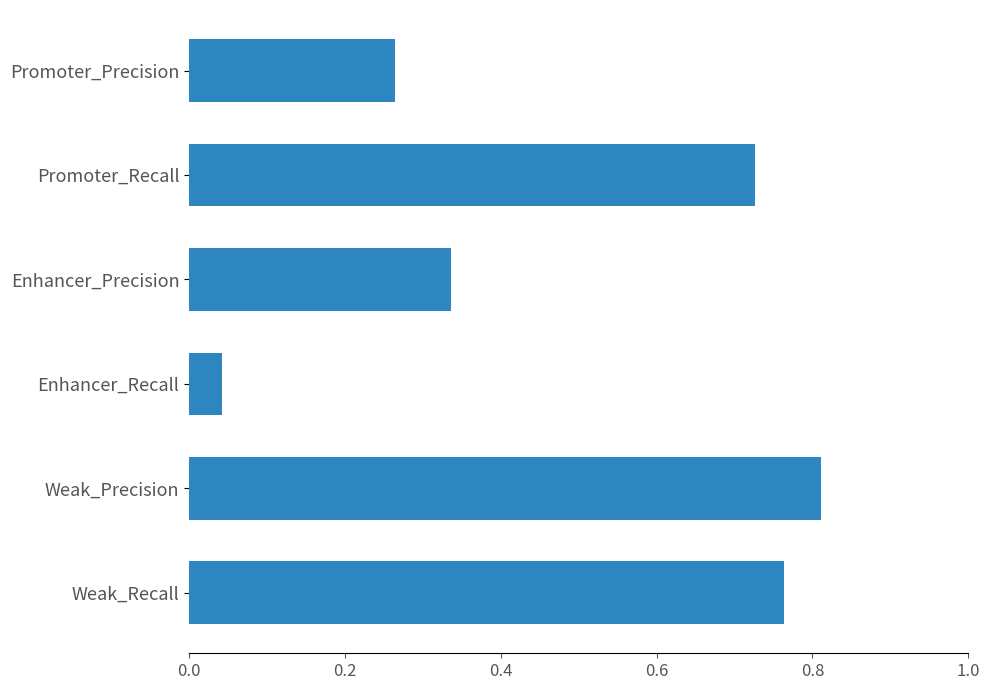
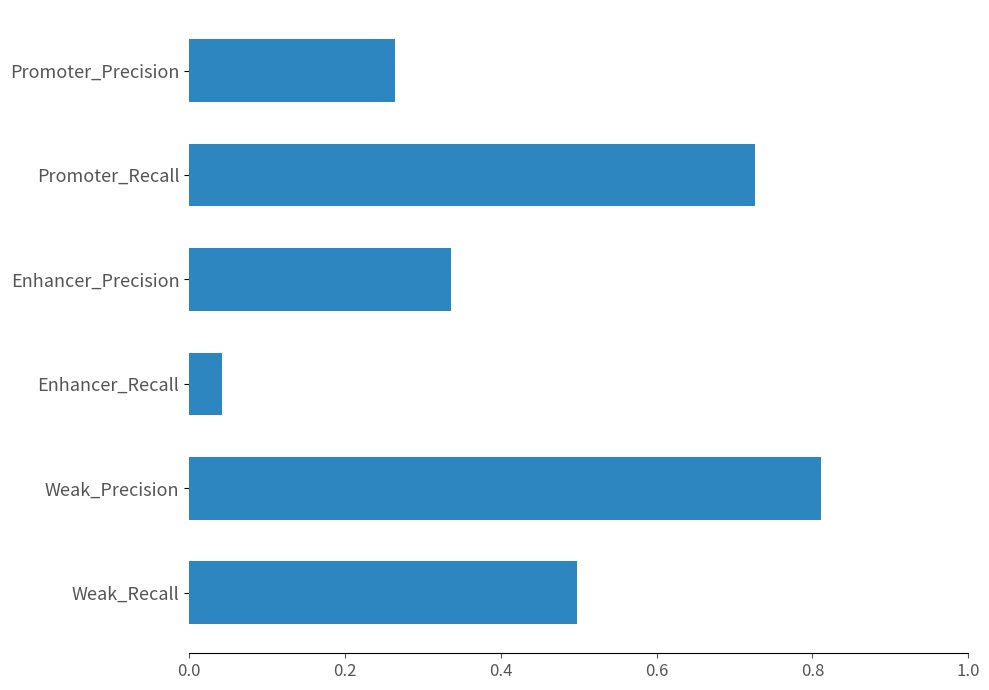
  {
    "Promoter_Precision": 0.26,
    "Promoter_Recall": 0.73,
    "Enhancer_Precision": 0.34,
    "Enhancer_Recall": 0.04,
    "Weak_Precision": 0.81,
-   "Weak_Recall": 0.76
+   "Weak_Recall": 0.50
  }
